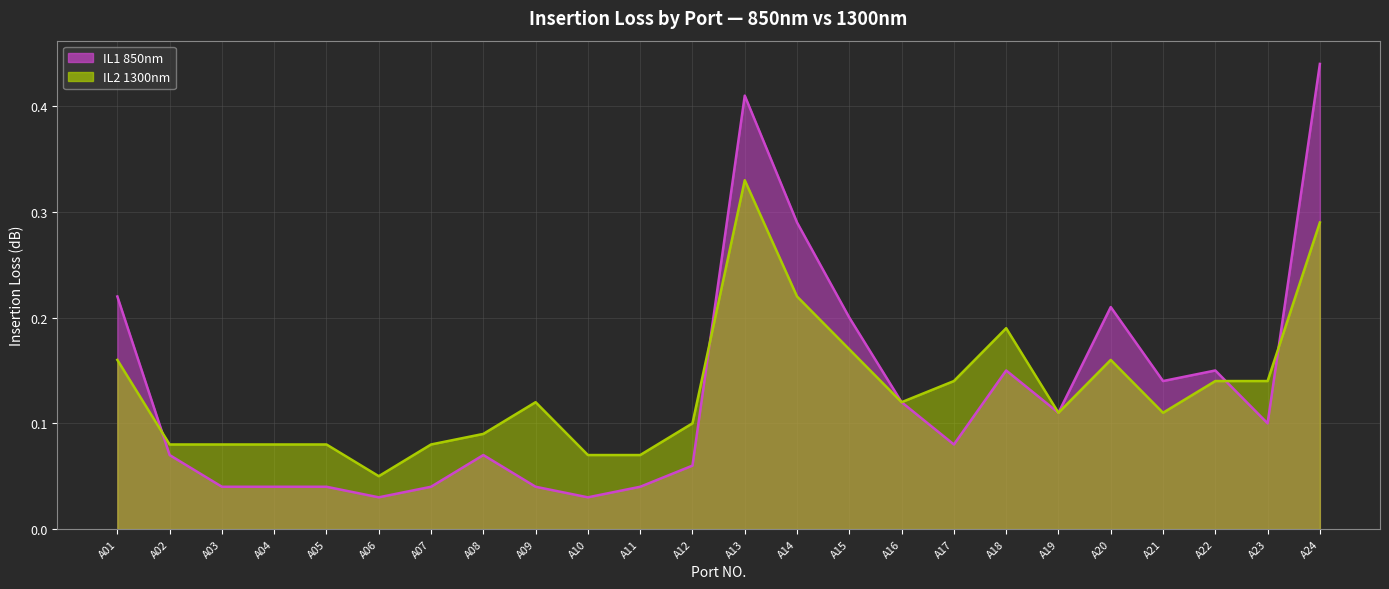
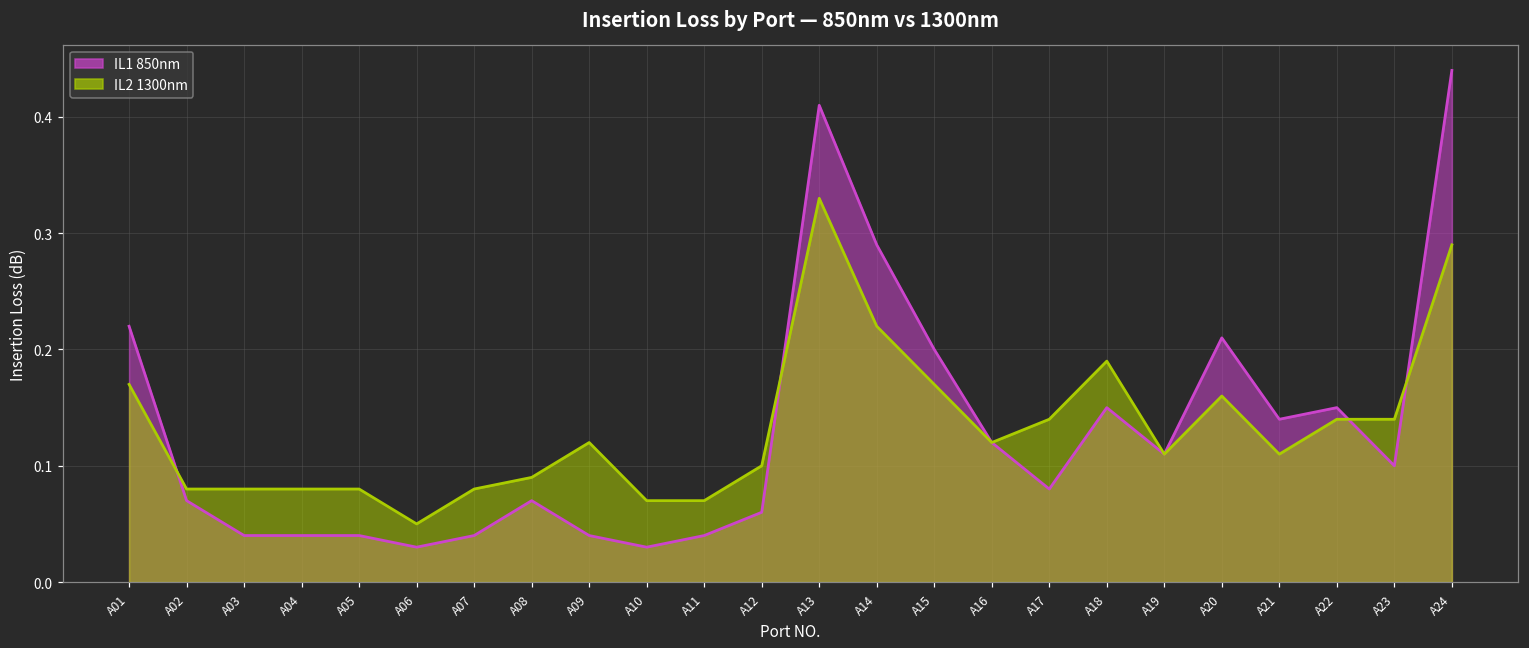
  {
    "IL1 850nm": {
      "A01": 0.22,
      "A02": 0.07,
      "A03": 0.04,
      "A04": 0.04,
      "A05": 0.04,
      "A06": 0.03,
      "A07": 0.04,
      "A08": 0.07,
      "A09": 0.04,
      "A10": 0.03,
      "A11": 0.04,
      "A12": 0.06,
      "A13": 0.41,
      "A14": 0.29,
      "A15": 0.20,
      "A17": 0.08,
      "A18": 0.15,
      "A20": 0.21,
      "A21": 0.14,
      "A22": 0.15,
      "A23": 0.10,
      "A24": 0.44
    },
    "IL2 1300nm": {
-     "A01": 0.16,
+     "A01": 0.17,
      "A02": 0.08,
      "A03": 0.08,
      "A04": 0.08,
      "A05": 0.08,
      "A06": 0.05,
      "A07": 0.08,
      "A08": 0.09,
      "A09": 0.12,
      "A10": 0.07,
      "A11": 0.07,
      "A12": 0.10,
      "A13": 0.33,
      "A14": 0.22,
      "A15": 0.17,
      "A17": 0.14,
      "A18": 0.19,
      "A20": 0.16,
      "A21": 0.11,
      "A22": 0.14,
      "A23": 0.14,
      "A24": 0.29
    }
  }
